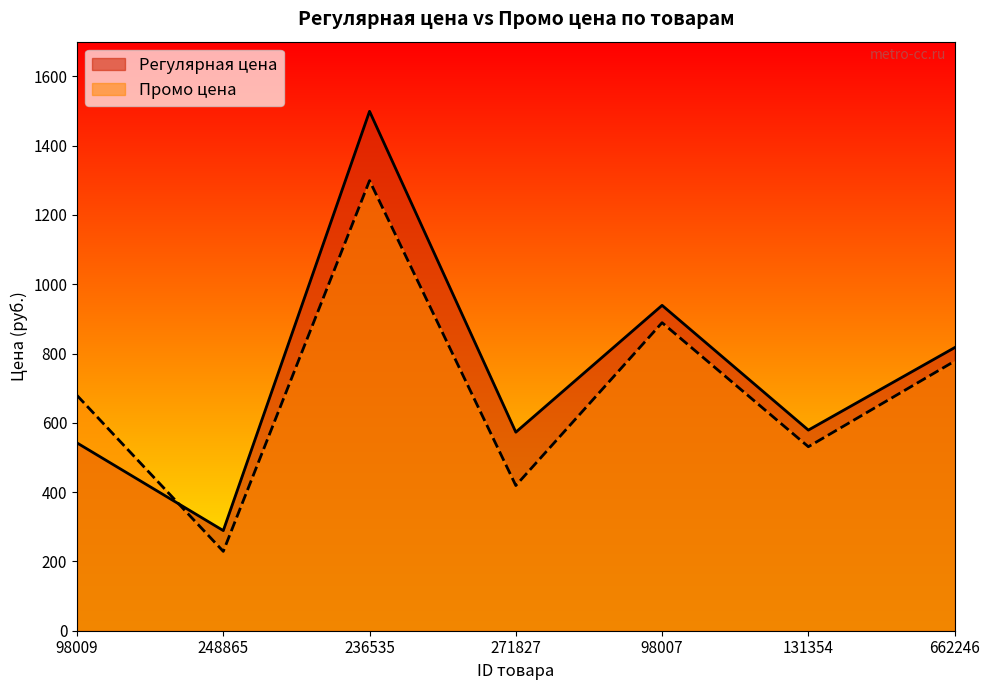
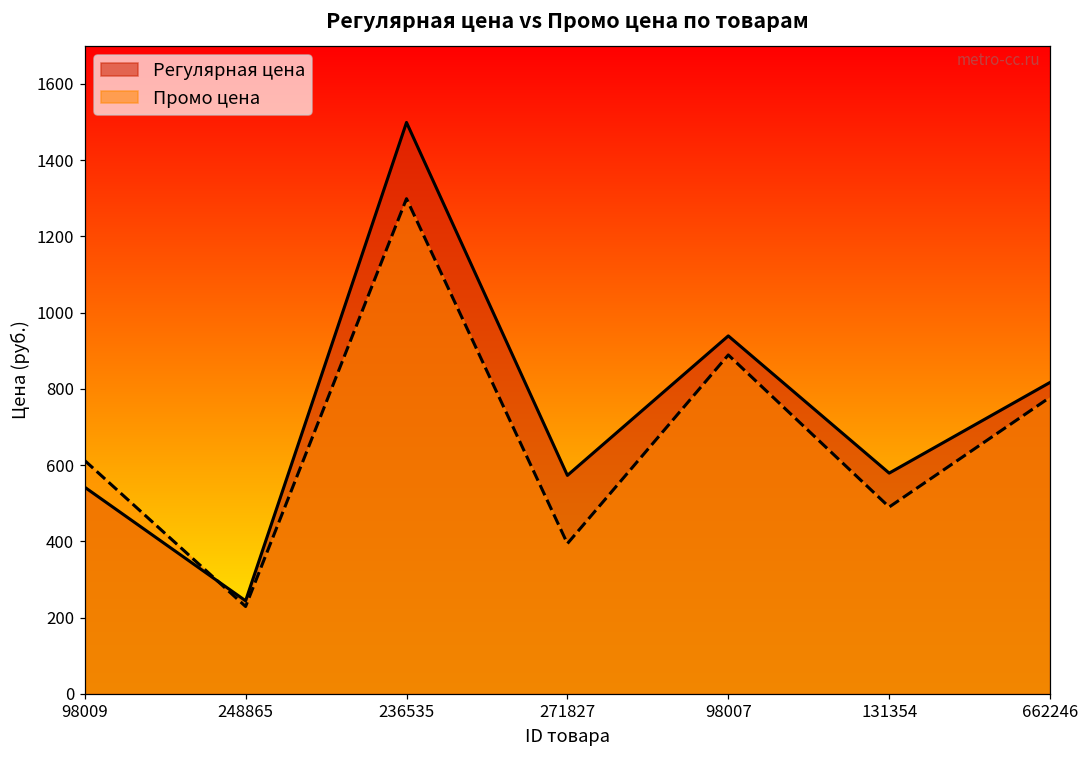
  {
    "Регулярная цена": {
      "98009": 540,
-     "248865": 290,
+     "248865": 240,
      "236535": 1500,
      "271827": 570,
      "98007": 940,
      "131354": 580,
      "662246": 820
    },
    "Промо цена": {
-     "98009": 680,
+     "98009": 610,
      "248865": 230,
      "236535": 1300,
-     "271827": 420,
+     "271827": 390,
      "98007": 890,
-     "131354": 530,
+     "131354": 490,
      "662246": 780
    }
  }
